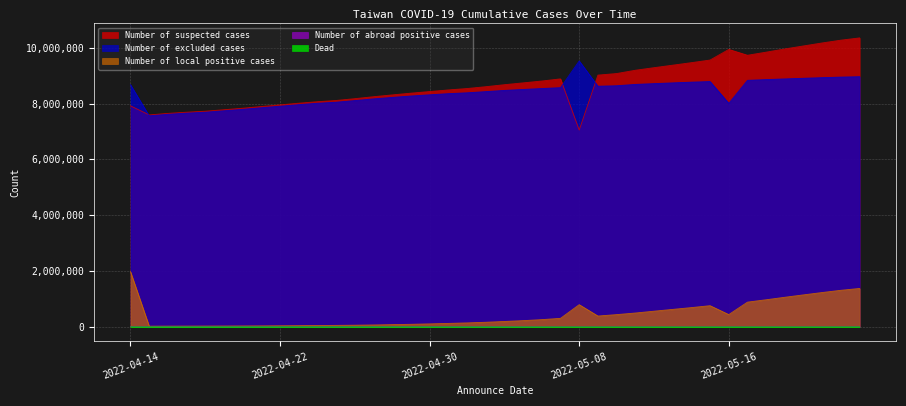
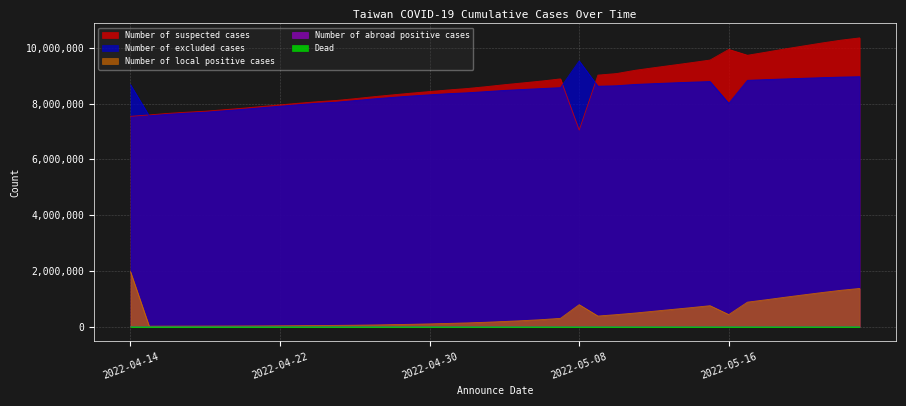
  {
    "Number of suspected cases": {
-     "2022-04-14": "7,900,000",
+     "2022-04-14": "7,500,000",
      "2022-04-30": "8,400,000",
      "2022-05-08": "7,000,000",
      "2022-05-16": "9,900,000"
    },
    "Number of excluded cases": {
      "2022-04-14": "8,700,000",
      "2022-04-30": "8,300,000",
      "2022-05-08": "9,500,000",
      "2022-05-16": "8,000,000"
    },
    "Number of local positive cases": {
      "2022-04-14": "2,000,000",
      "2022-04-30": "100,000",
      "2022-05-08": "800,000",
      "2022-05-16": "400,000"
    }
  }
